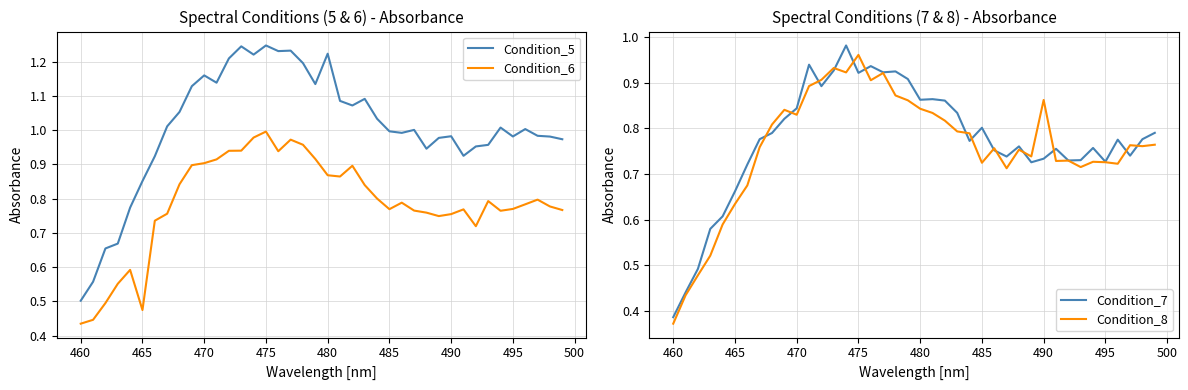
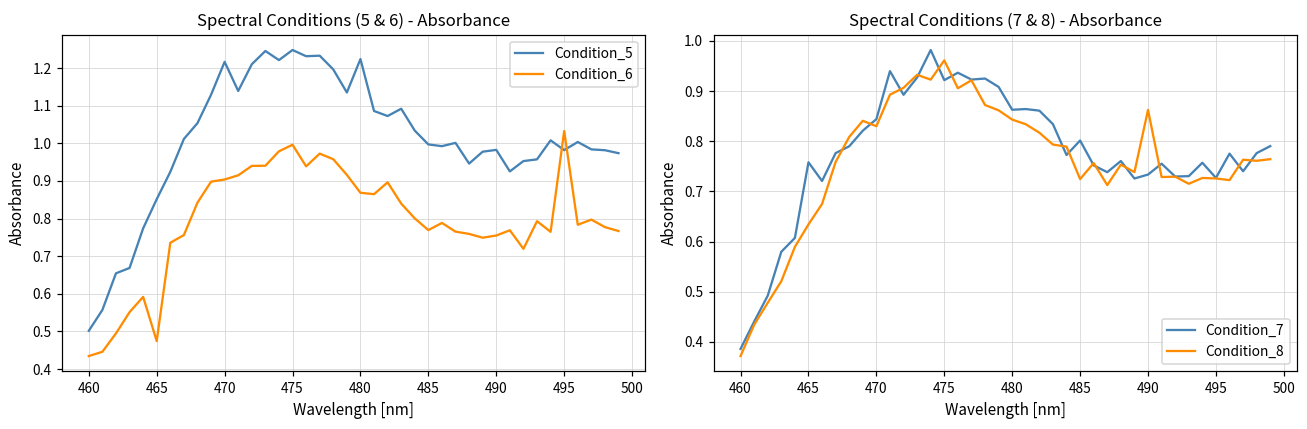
  {
    "Spectral Conditions (5 & 6) - Absorbance": {
      "Condition_5": {
        "460": 0.50,
        "465": 0.85,
-       "470": 1.16,
+       "470": 1.22,
        "475": 1.25,
        "480": 1.22,
        "485": 1.00,
        "490": 0.98,
        "495": 0.98
      },
      "Condition_6": {
        "460": 0.43,
        "465": 0.47,
        "470": 0.90,
        "475": 1.00,
        "480": 0.87,
        "485": 0.77,
        "490": 0.75,
-       "495": 0.77
+       "495": 1.03
      }
    },
    "Spectral Conditions (7 & 8) - Absorbance": {
      "Condition_7": {
        "460": 0.39,
-       "465": 0.66,
+       "465": 0.76,
        "470": 0.84,
        "475": 0.92,
        "480": 0.86,
        "485": 0.80,
        "490": 0.73
      },
      "Condition_8": {
        "460": 0.37,
        "465": 0.63,
        "470": 0.83,
        "475": 0.96,
        "480": 0.84,
        "485": 0.72,
        "490": 0.86
      }
    }
  }
